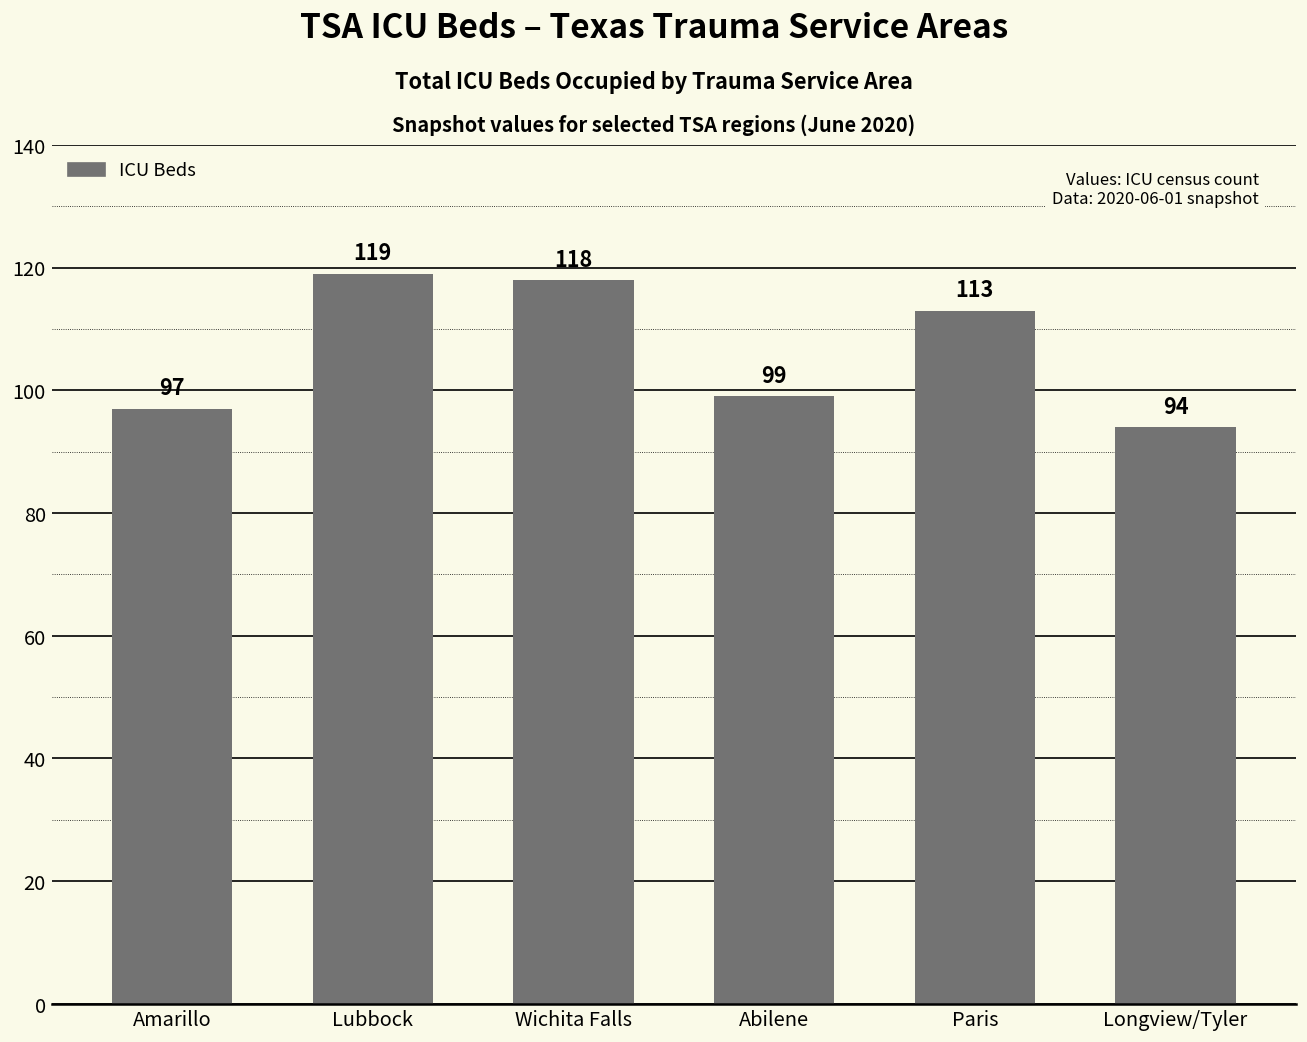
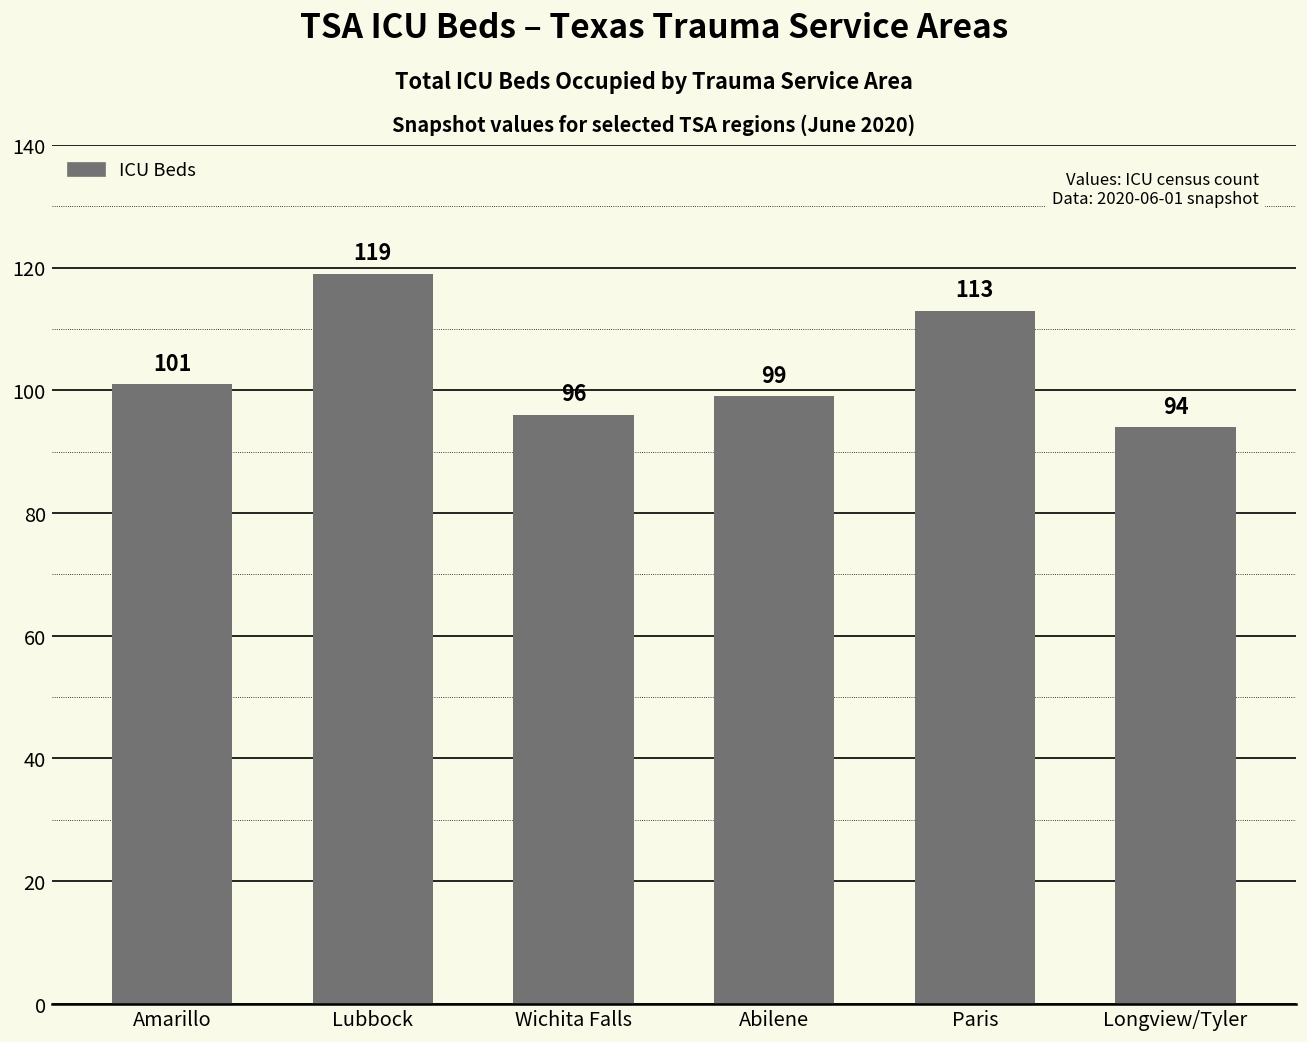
  {
-   "Amarillo": 97,
+   "Amarillo": 101,
    "Lubbock": 119,
-   "Wichita Falls": 118,
+   "Wichita Falls": 96,
    "Abilene": 99,
    "Paris": 113,
    "Longview/Tyler": 94
  }
